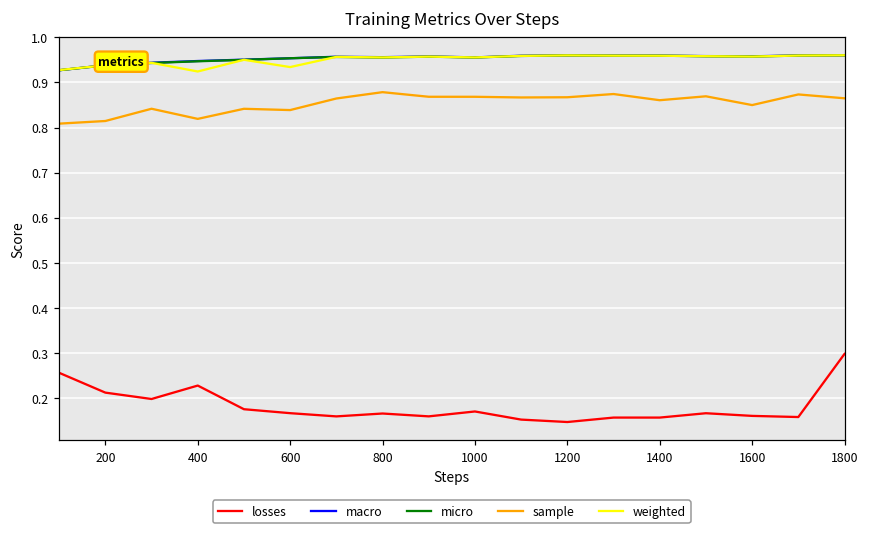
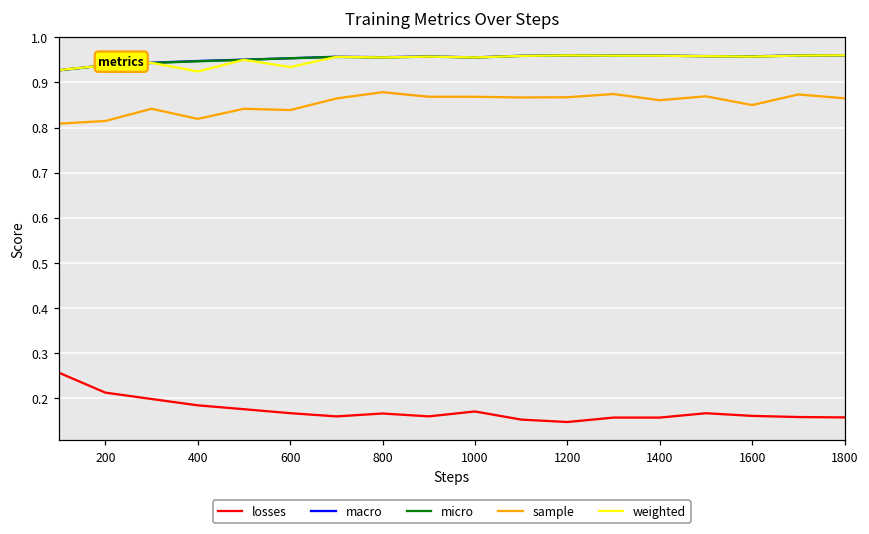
  {
    "losses": {
      "200": 0.21,
-     "400": 0.23,
+     "400": 0.18,
      "600": 0.17,
      "800": 0.17,
      "1000": 0.17,
      "1200": 0.15,
      "1400": 0.16,
      "1600": 0.16,
-     "1800": 0.30
+     "1800": 0.16
    },
    "sample": {
      "200": 0.81,
      "400": 0.82,
      "600": 0.84,
      "800": 0.88,
      "1000": 0.87,
      "1200": 0.87,
      "1400": 0.86,
      "1600": 0.85,
      "1800": 0.86
    },
    "weighted": {
      "400": 0.92,
      "600": 0.93
    }
  }
